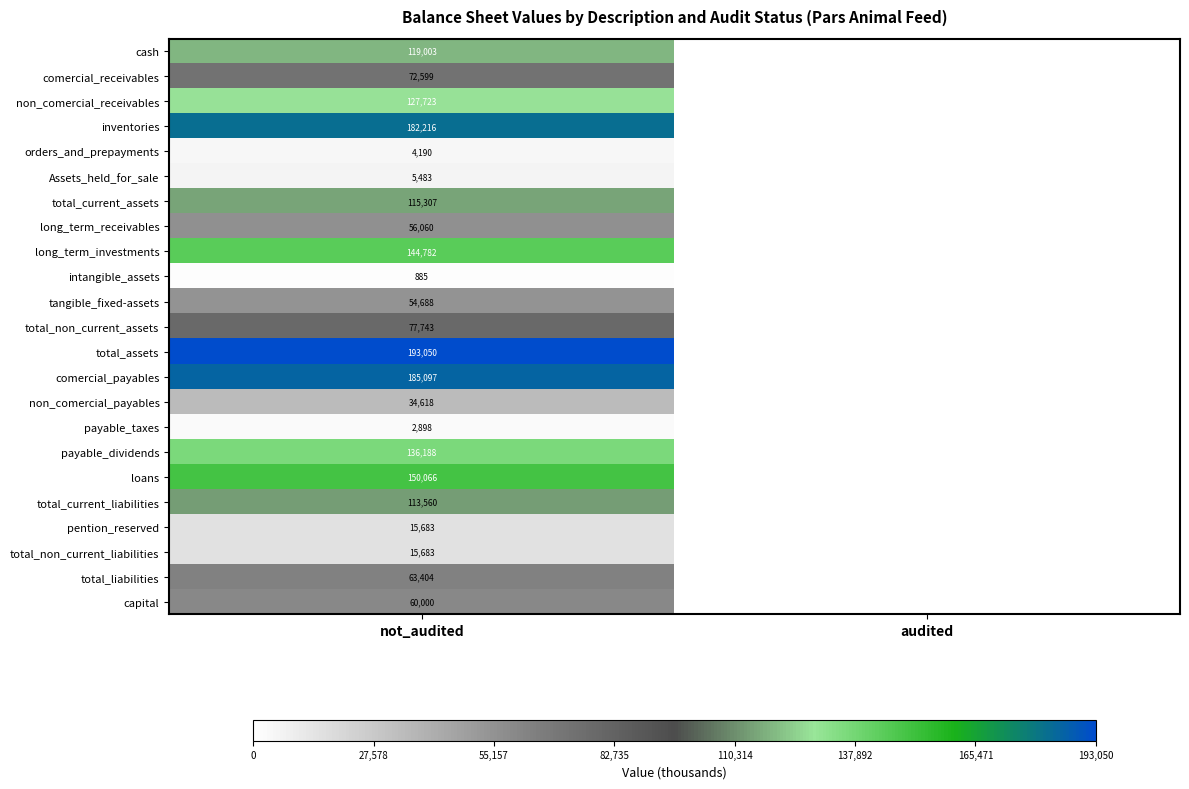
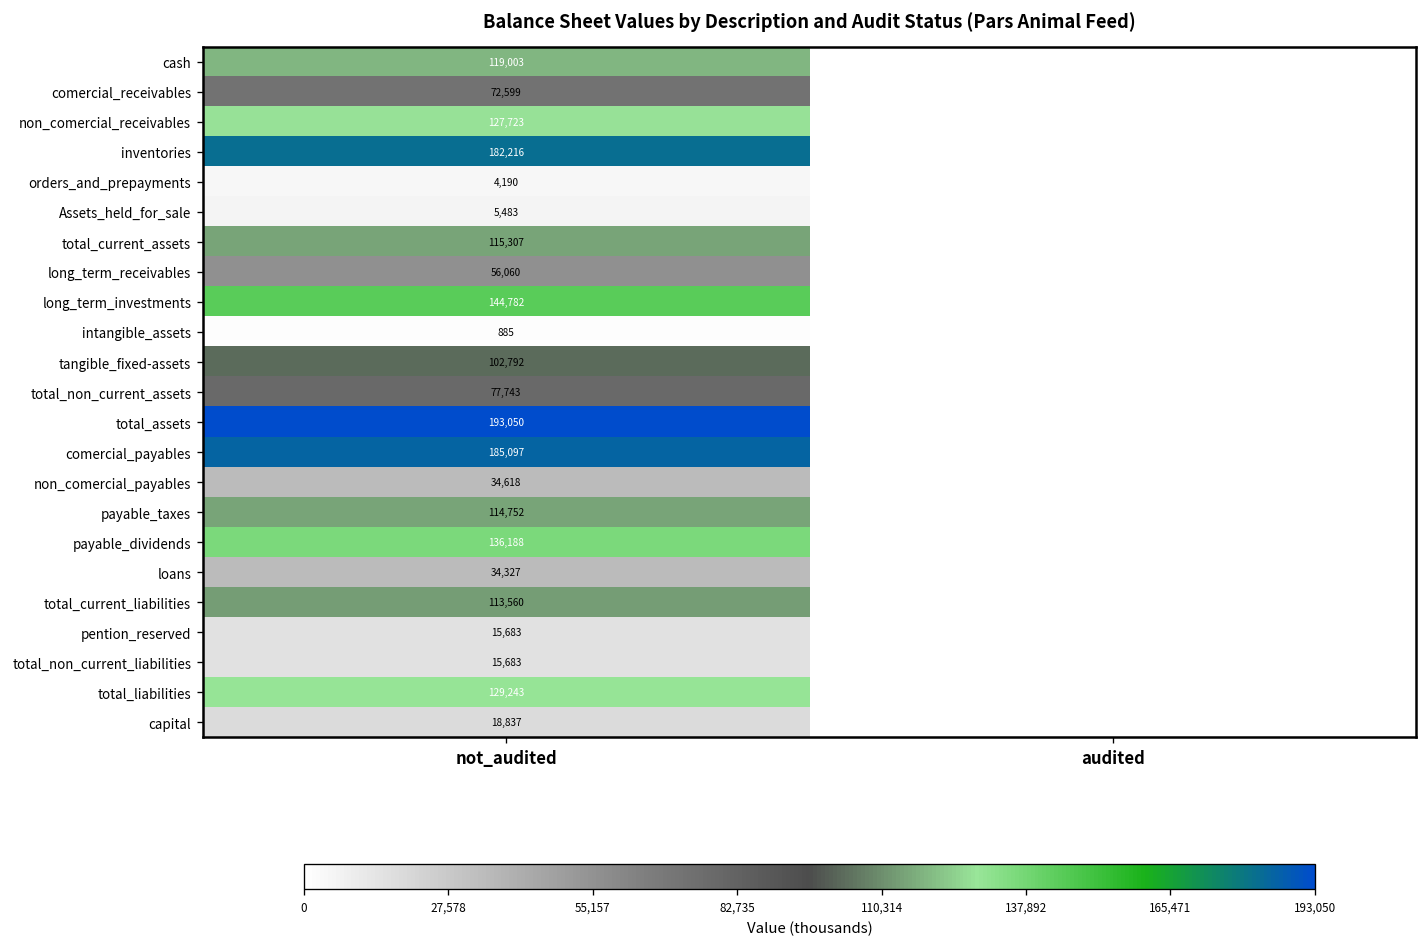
  {
    "cash": {
      "not_audited": "119,003"
    },
    "comercial_receivables": {
      "not_audited": "72,599"
    },
    "non_comercial_receivables": {
      "not_audited": "127,723"
    },
    "inventories": {
      "not_audited": "182,216"
    },
    "orders_and_prepayments": {
      "not_audited": "4,190"
    },
    "Assets_held_for_sale": {
      "not_audited": "5,483"
    },
    "total_current_assets": {
      "not_audited": "115,307"
    },
    "long_term_receivables": {
      "not_audited": "56,060"
    },
    "long_term_investments": {
      "not_audited": "144,782"
    },
    "intangible_assets": {
      "not_audited": "885"
    },
    "tangible_fixed-assets": {
-     "not_audited": "54,688"
+     "not_audited": "102,792"
    },
    "total_non_current_assets": {
      "not_audited": "77,743"
    },
    "total_assets": {
      "not_audited": "193,050"
    },
    "comercial_payables": {
      "not_audited": "185,097"
    },
    "non_comercial_payables": {
      "not_audited": "34,618"
    },
    "payable_taxes": {
-     "not_audited": "2,898"
+     "not_audited": "114,752"
    },
    "payable_dividends": {
      "not_audited": "136,188"
    },
    "loans": {
-     "not_audited": "150,066"
+     "not_audited": "34,327"
    },
    "total_current_liabilities": {
      "not_audited": "113,560"
    },
    "pention_reserved": {
      "not_audited": "15,683"
    },
    "total_non_current_liabilities": {
      "not_audited": "15,683"
    },
    "total_liabilities": {
-     "not_audited": "63,404"
+     "not_audited": "129,243"
    },
    "capital": {
-     "not_audited": "60,000"
+     "not_audited": "18,837"
    }
  }
